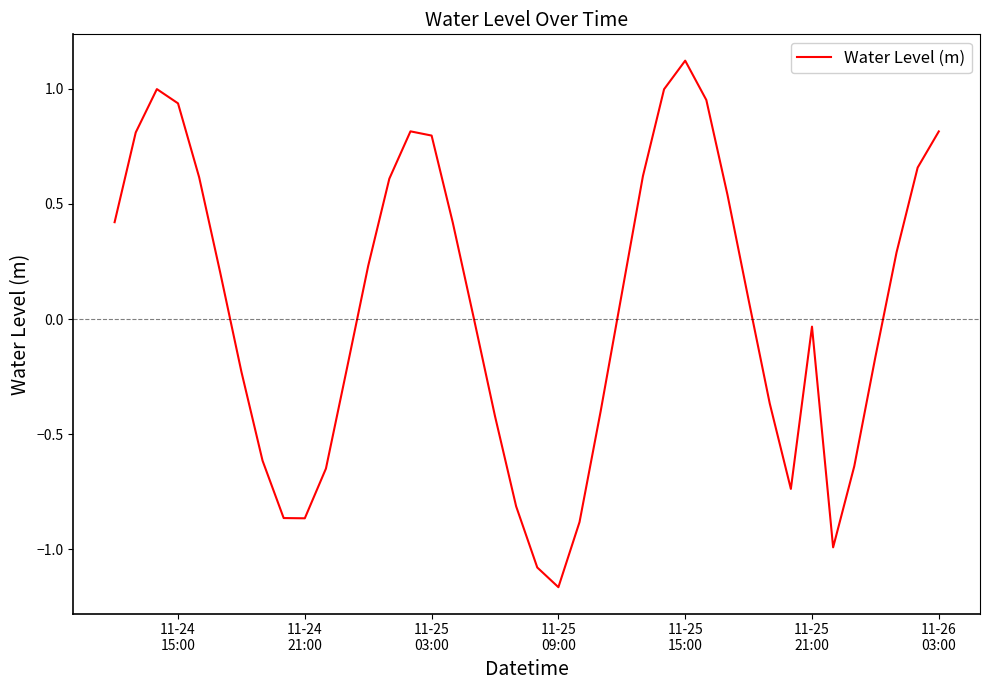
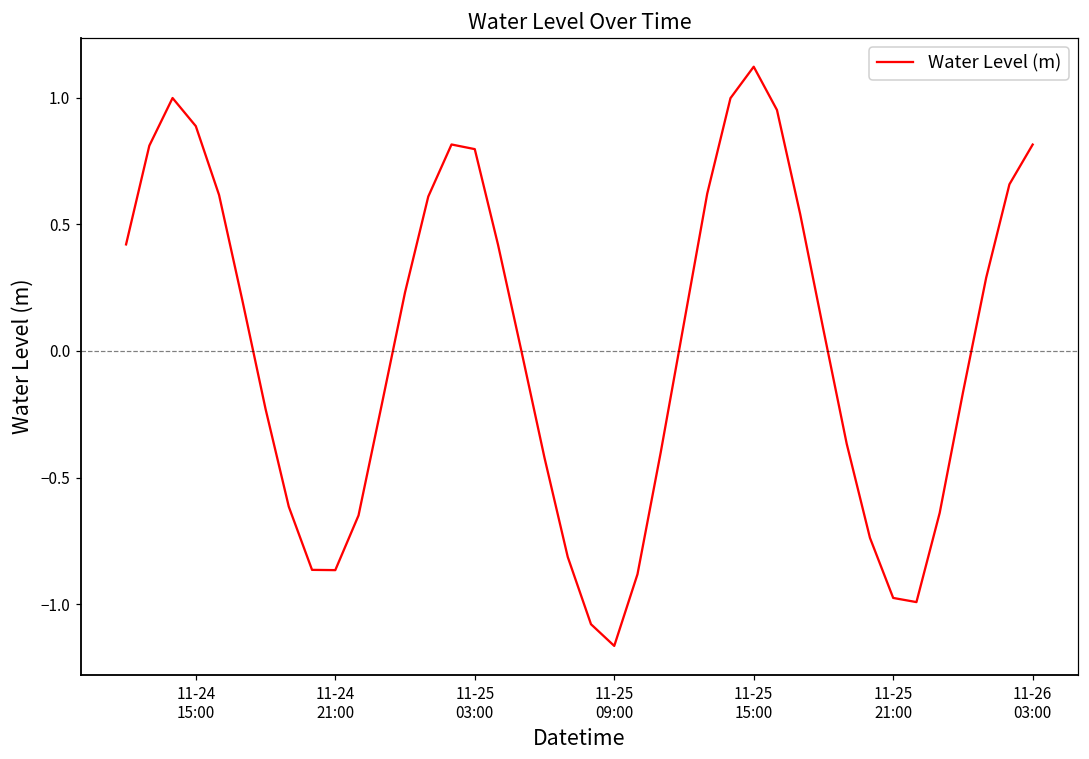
  {
-   "11-24 15:00": 0.94,
+   "11-24 15:00": 0.89,
    "11-24 21:00": -0.86,
    "11-25 03:00": 0.80,
    "11-25 09:00": -1.16,
    "11-25 15:00": 1.12,
-   "11-25 21:00": -0.03,
+   "11-25 21:00": -0.97,
    "11-26 03:00": 0.81
  }
